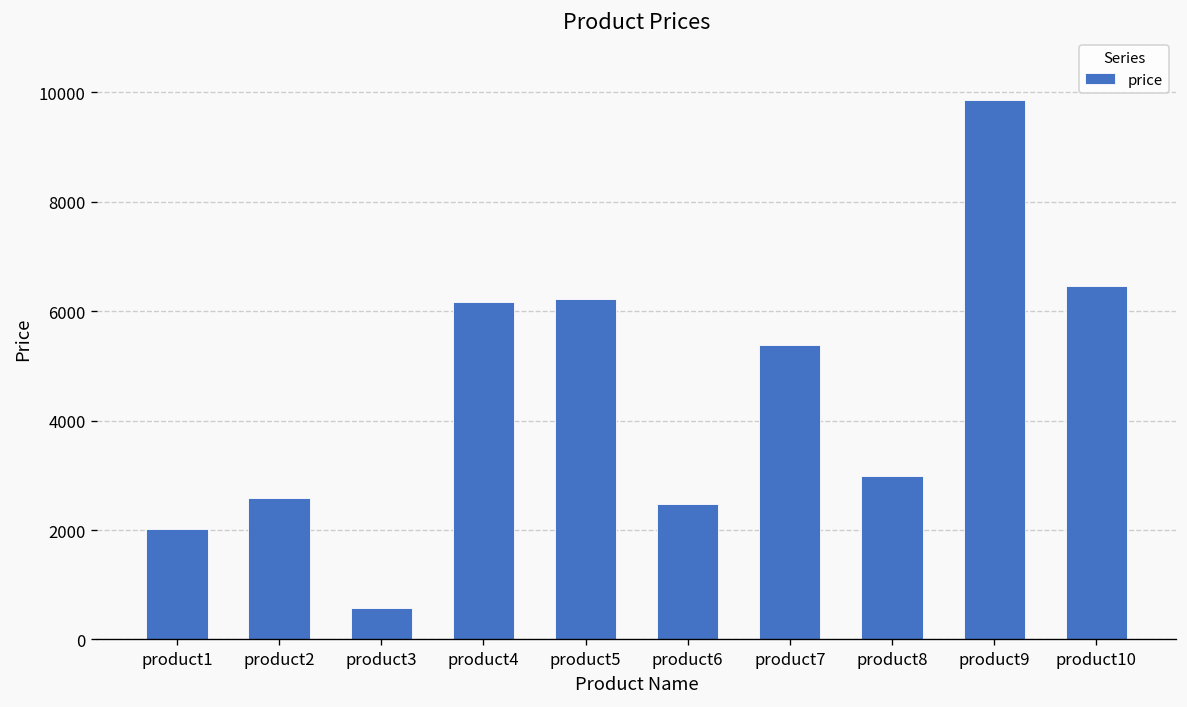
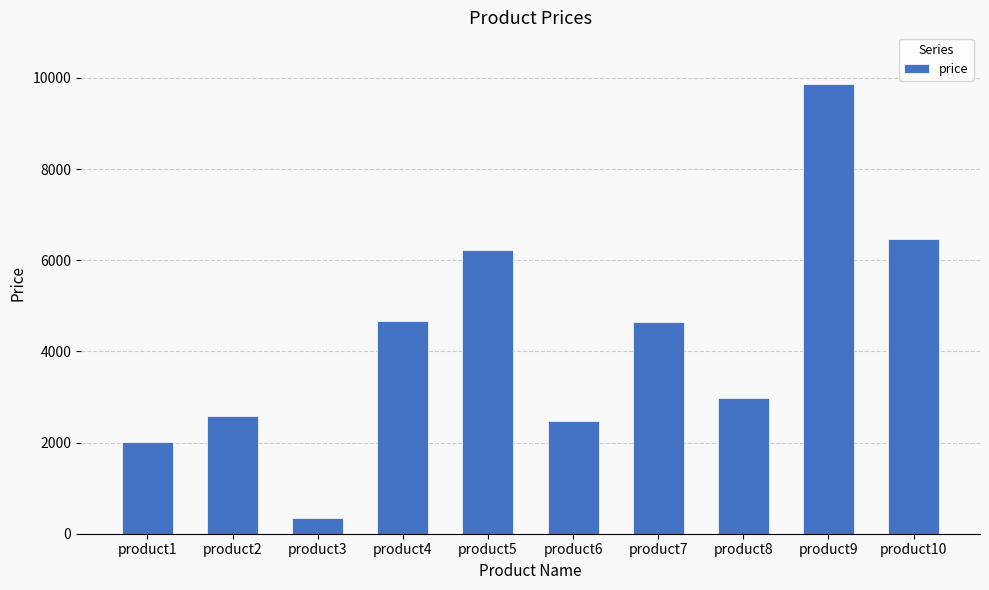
  {
    "product1": 2000,
    "product2": 2600,
-   "product3": 600,
-   "product4": 6200,
+   "product3": 300,
+   "product4": 4700,
    "product5": 6200,
    "product6": 2500,
-   "product7": 5400,
+   "product7": 4600,
    "product8": 3000,
    "product9": 9900,
    "product10": 6500
  }
